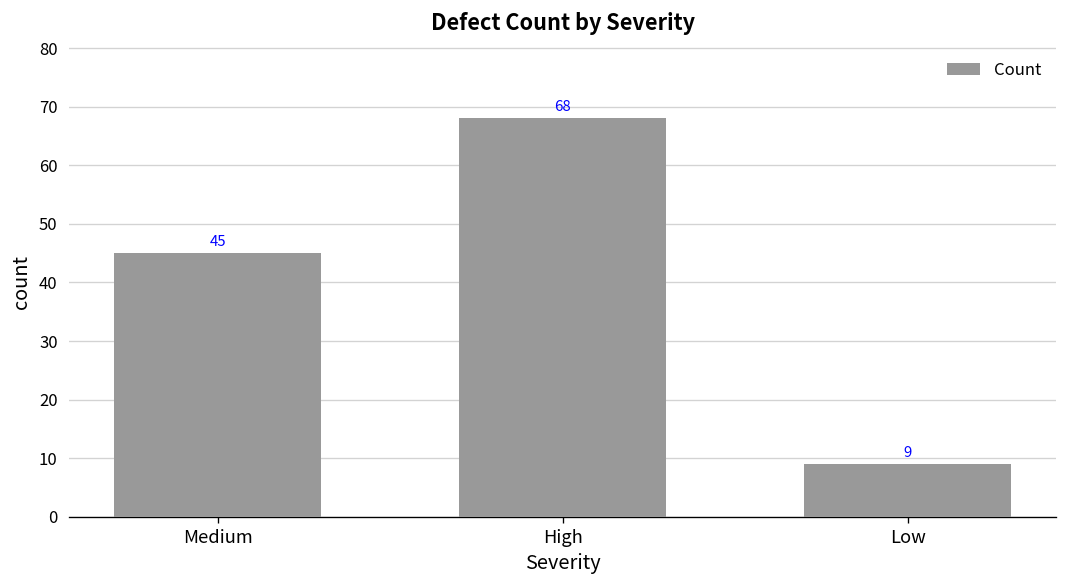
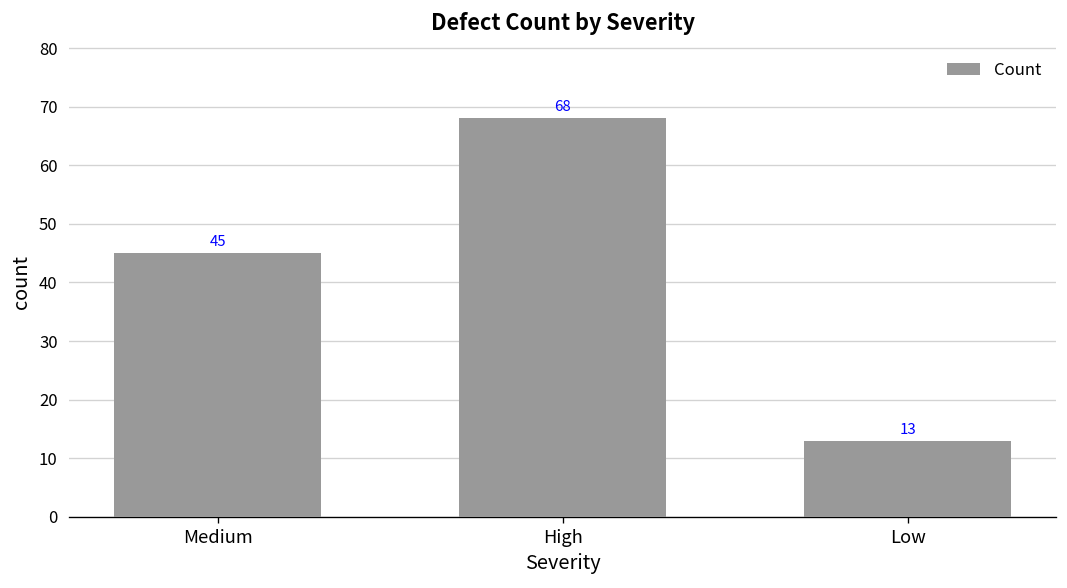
  {
    "Medium": 45,
    "High": 68,
-   "Low": 9
+   "Low": 13
  }
